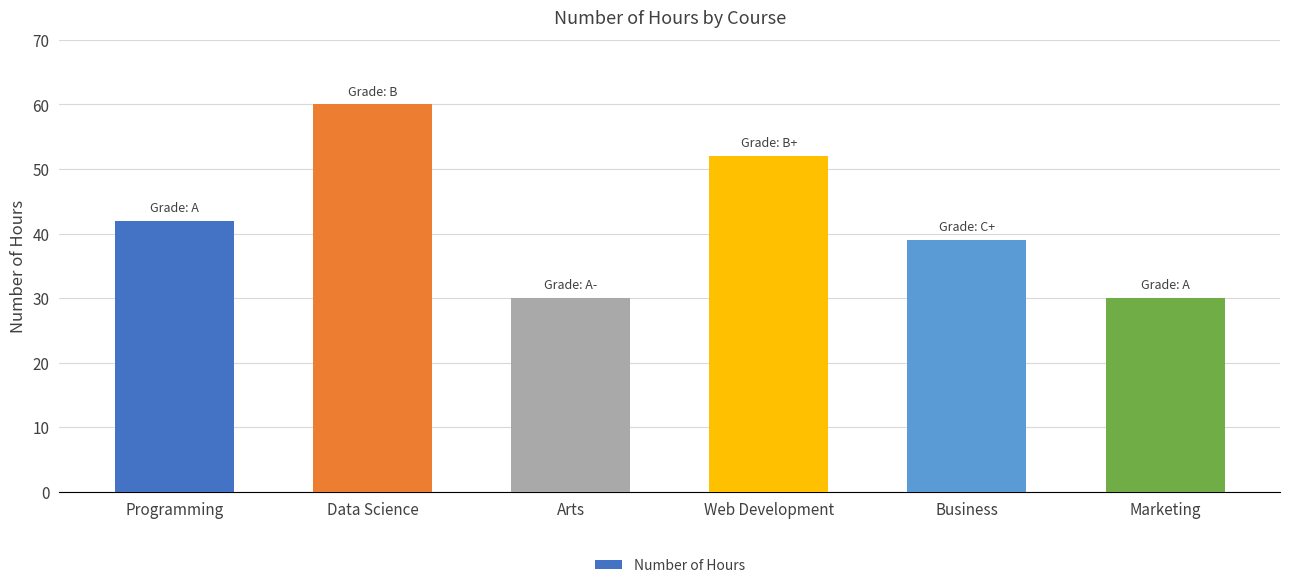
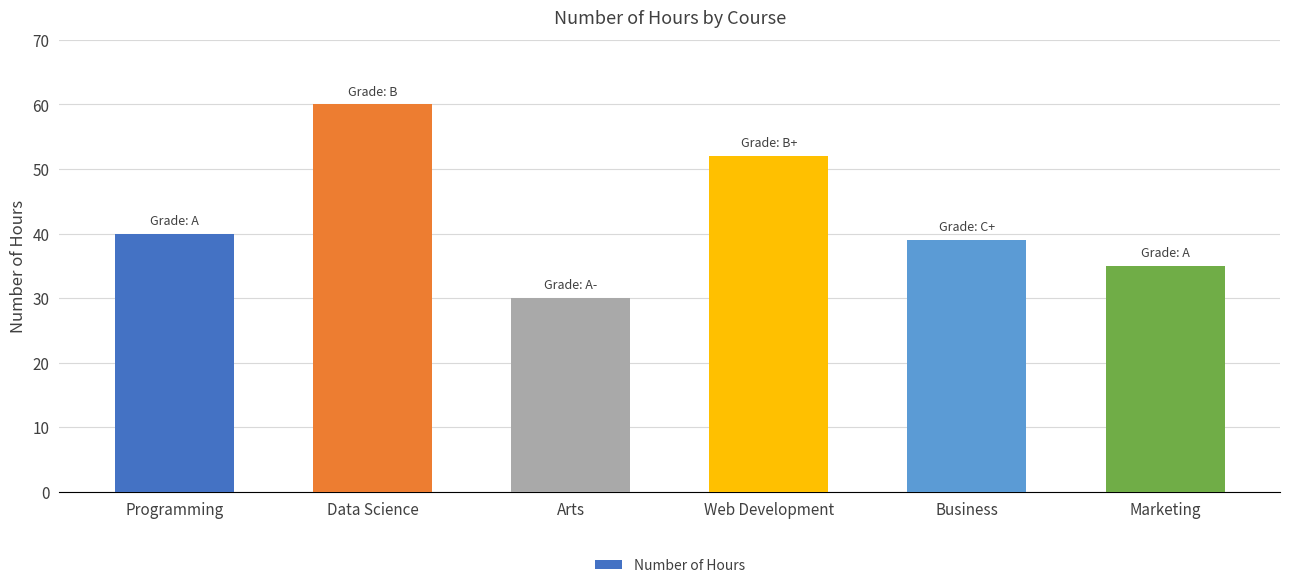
  {
-   "Programming": 42,
+   "Programming": 40,
    "Data Science": 60,
    "Arts": 30,
    "Web Development": 52,
    "Business": 39,
-   "Marketing": 30
+   "Marketing": 35
  }
